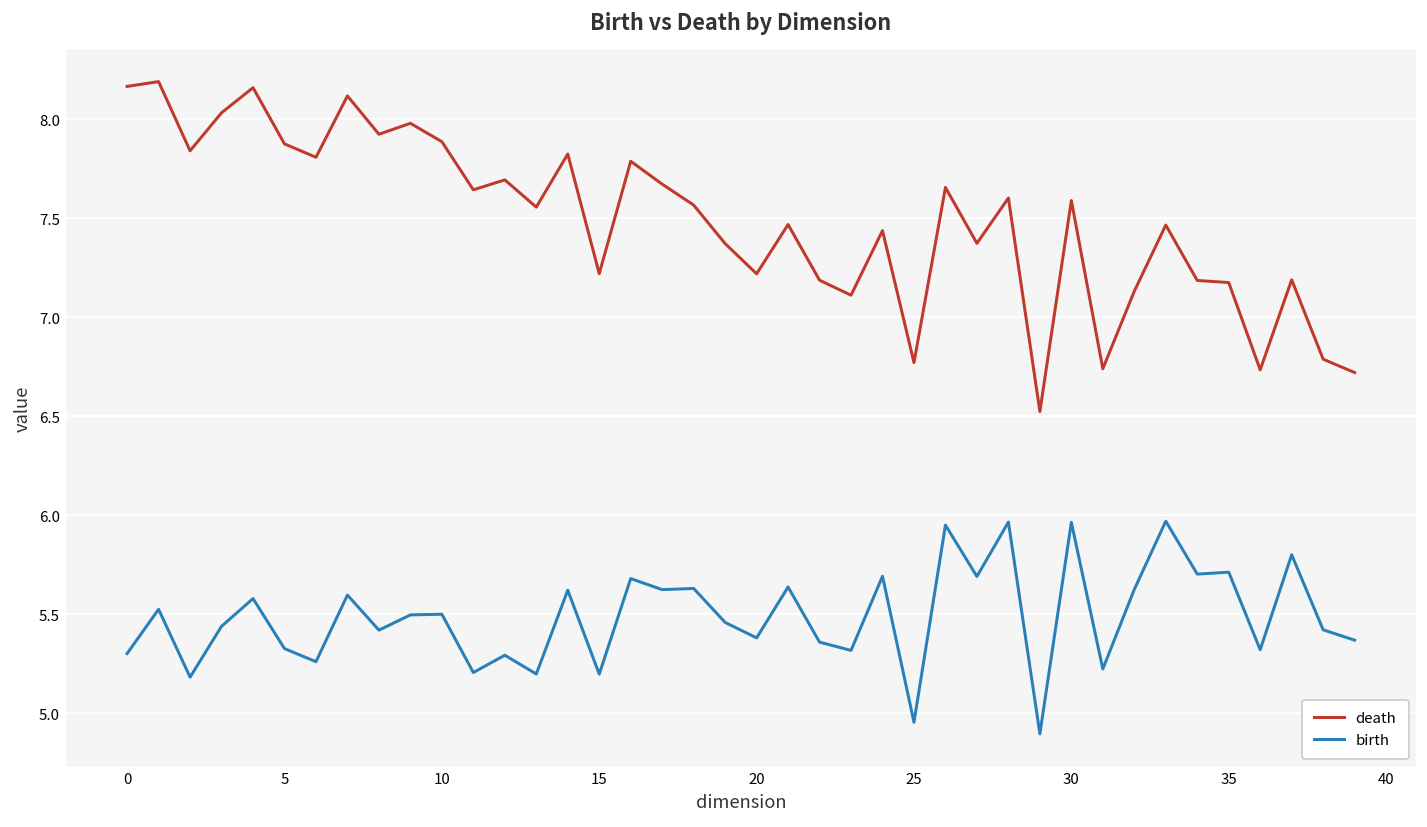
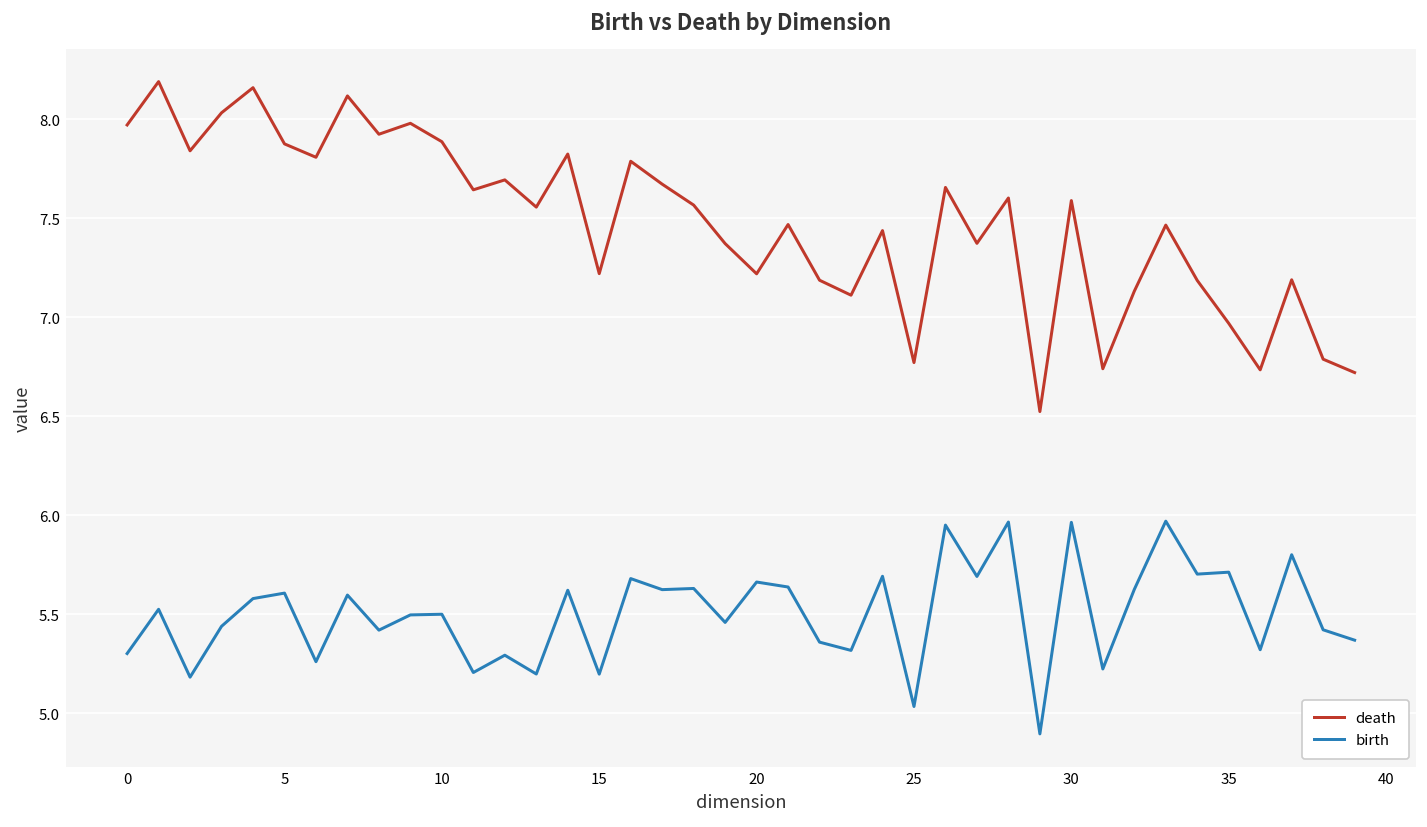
  {
    "death": {
-     "0": 8.16,
+     "0": 7.97,
      "5": 7.87,
      "10": 7.89,
      "15": 7.22,
      "20": 7.22,
      "25": 6.77,
      "30": 7.59,
-     "35": 7.17
+     "35": 6.97
    },
    "birth": {
      "0": 5.30,
-     "5": 5.33,
+     "5": 5.61,
      "10": 5.50,
      "15": 5.20,
-     "20": 5.38,
-     "25": 4.95,
+     "20": 5.66,
+     "25": 5.03,
      "30": 5.96,
      "35": 5.71
    }
  }
